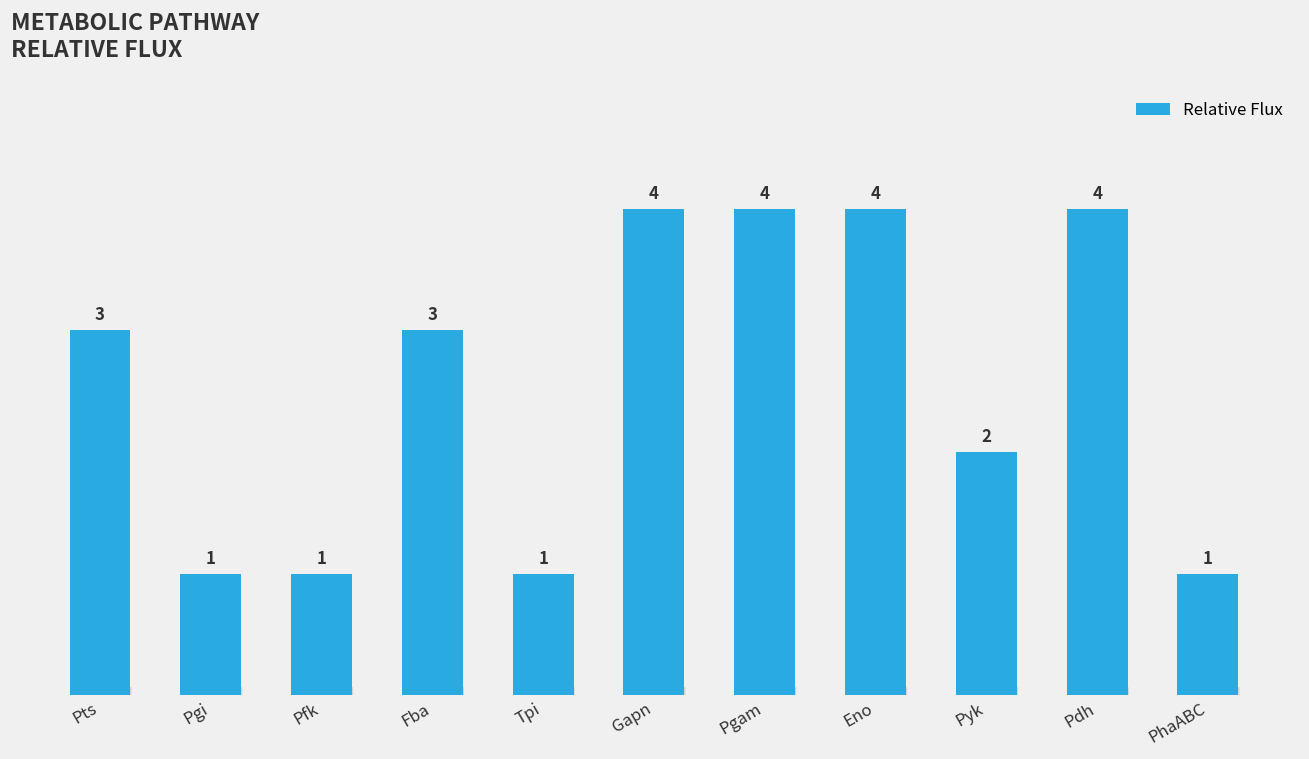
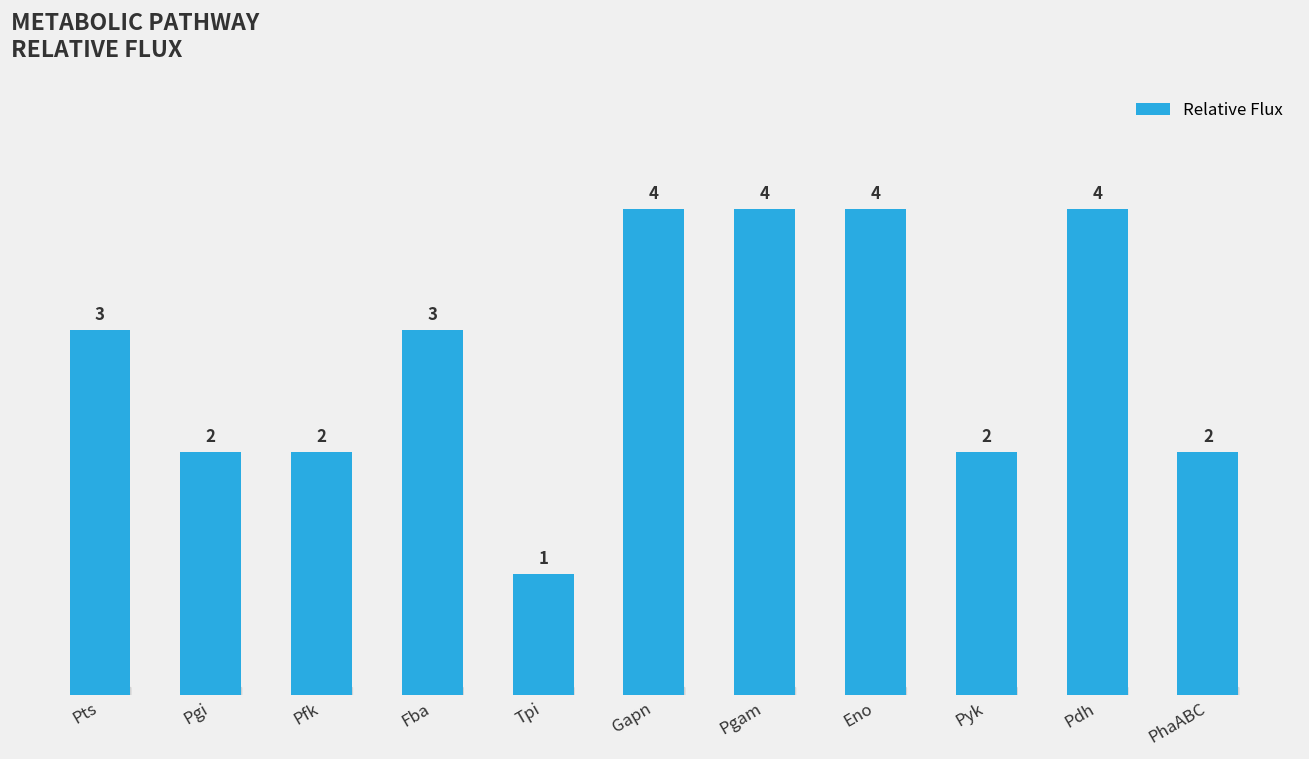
  {
    "Pts": 3,
-   "Pgi": 1,
-   "Pfk": 1,
+   "Pgi": 2,
+   "Pfk": 2,
    "Fba": 3,
    "Tpi": 1,
    "Gapn": 4,
    "Pgam": 4,
    "Eno": 4,
    "Pyk": 2,
    "Pdh": 4,
-   "PhaABC": 1
+   "PhaABC": 2
  }
